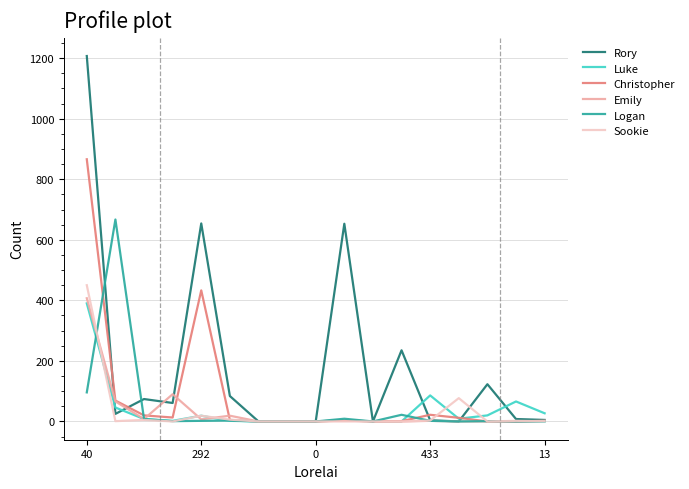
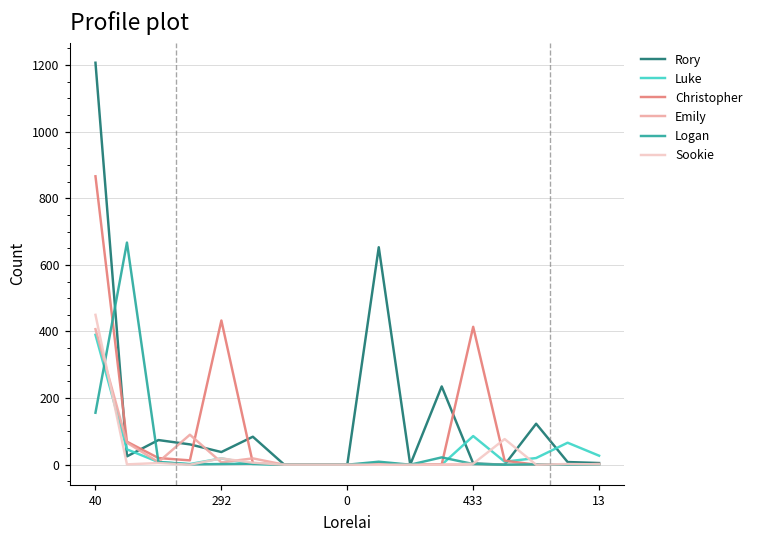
  {
    "Rory": {
      "40": 1210,
-     "292": 650
+     "292": 40
    },
    "Luke": {
      "40": 390,
      "433": 90
    },
    "Christopher": {
      "40": 870,
      "292": 430,
-     "433": 20
+     "433": 410
    },
    "Logan": {
-     "40": 100
+     "40": 160
    }
  }
